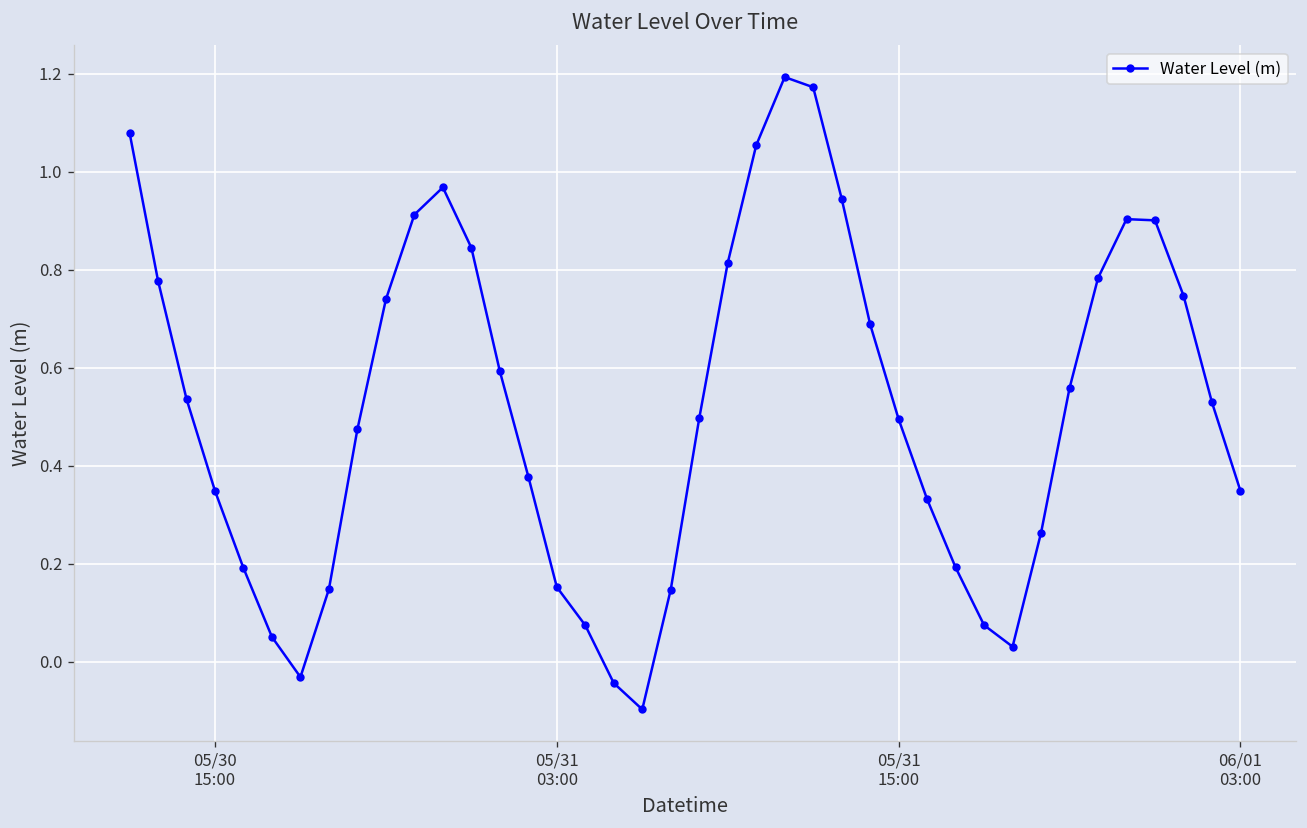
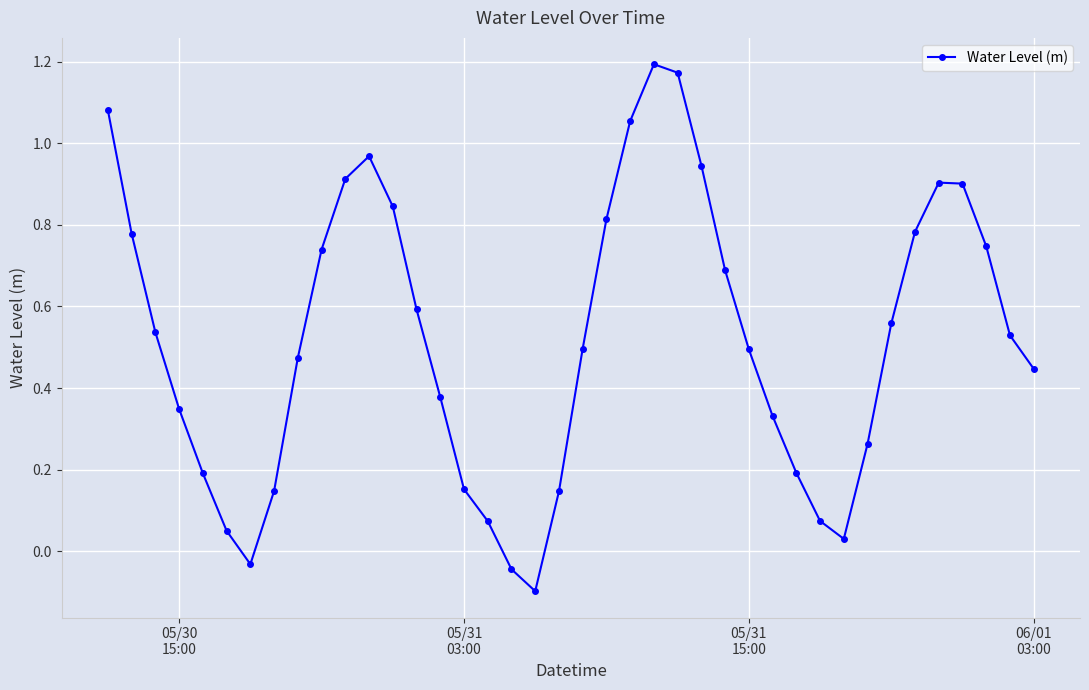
  {
    "05/30 15:00": 0.35,
    "05/31 03:00": 0.15,
    "05/31 15:00": 0.50,
-   "06/01 03:00": 0.35
+   "06/01 03:00": 0.45
  }
